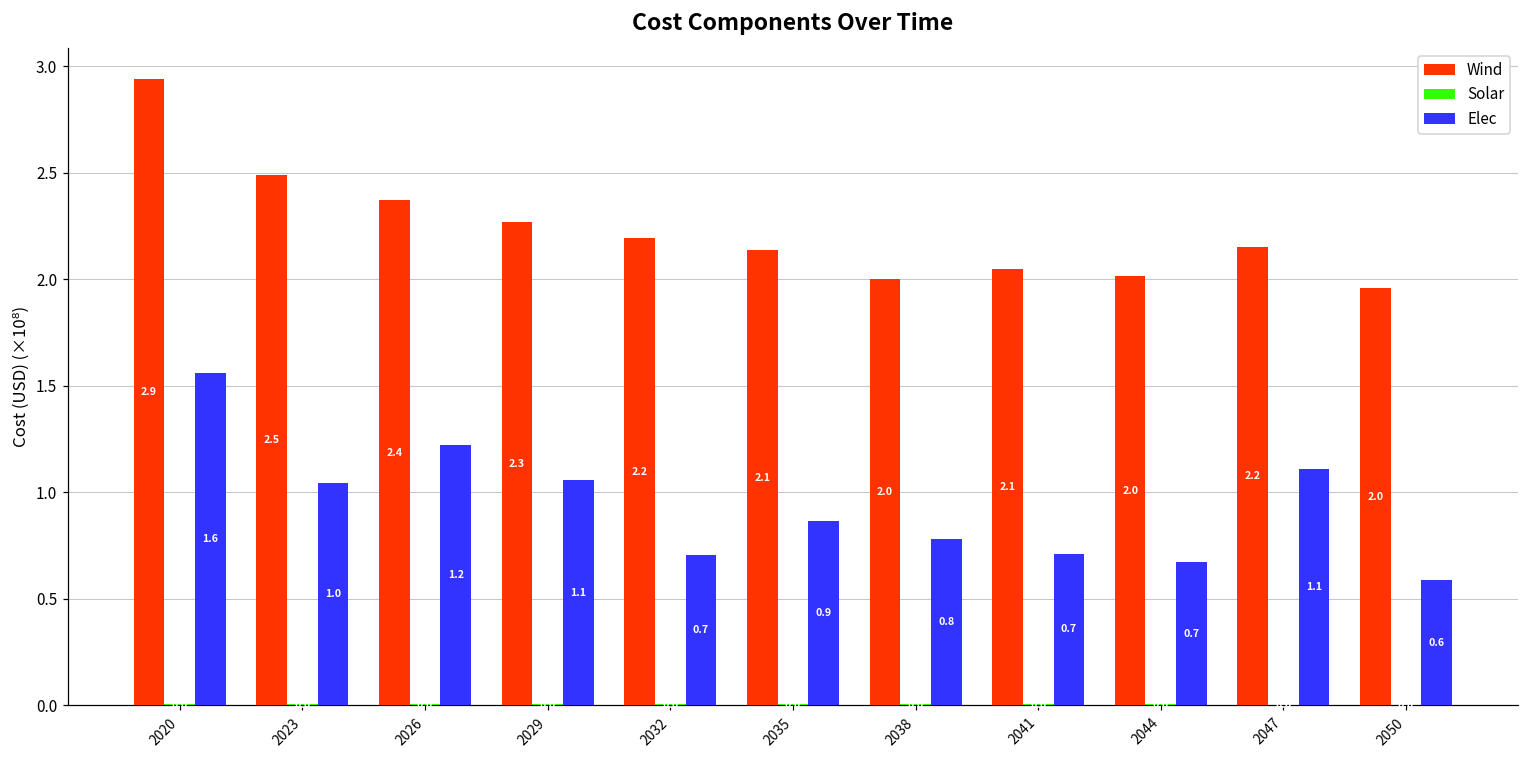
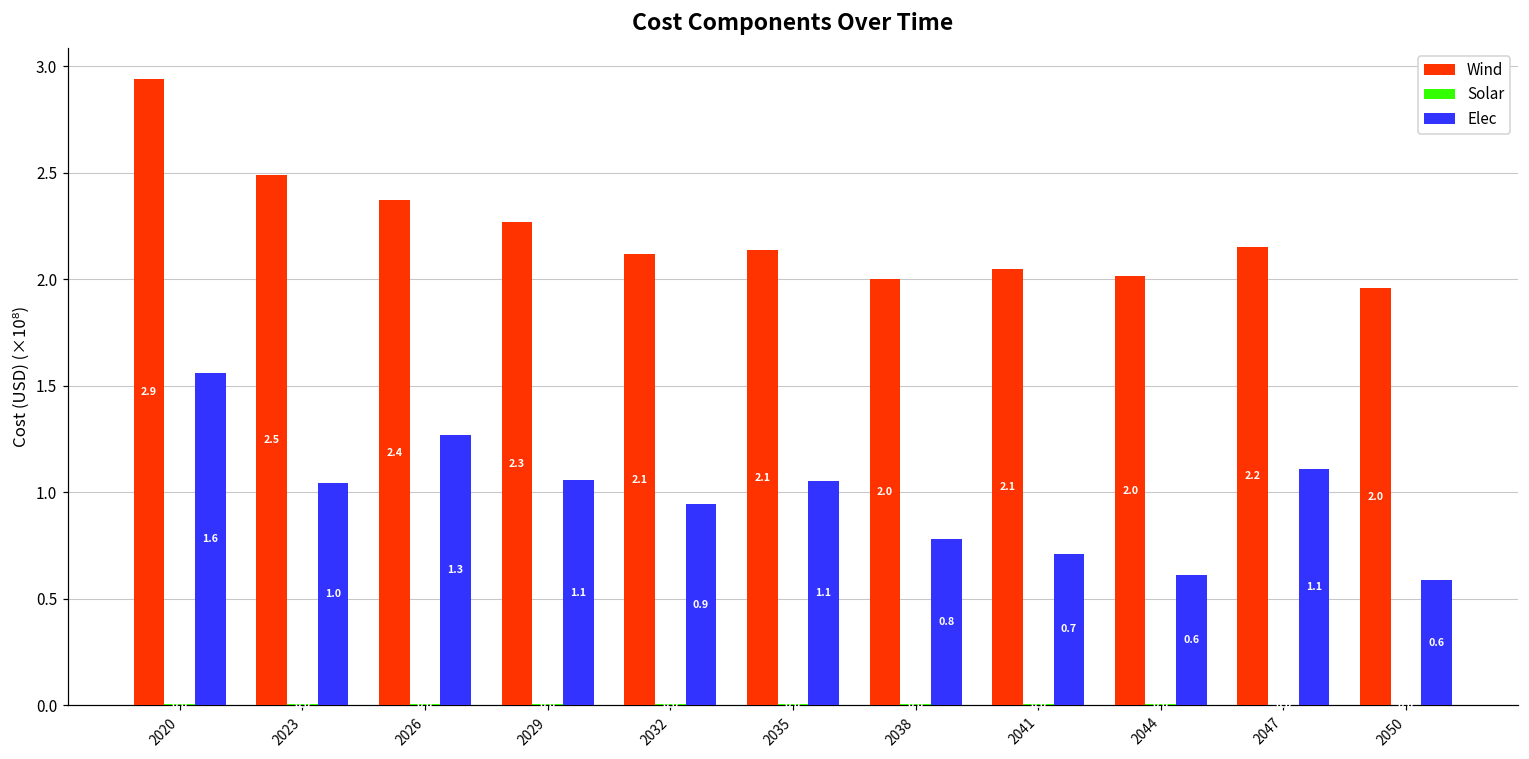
  {
    "Wind": {
      "2020": 2.9,
      "2023": 2.5,
      "2026": 2.4,
      "2029": 2.3,
-     "2032": 2.2,
+     "2032": 2.1,
      "2035": 2.1,
      "2038": 2.0,
      "2041": 2.1,
      "2044": 2.0,
      "2047": 2.2,
      "2050": 2.0
    },
    "Elec": {
      "2020": 1.6,
      "2023": 1.0,
-     "2026": 1.2,
+     "2026": 1.3,
      "2029": 1.1,
-     "2032": 0.7,
-     "2035": 0.9,
+     "2032": 0.9,
+     "2035": 1.1,
      "2038": 0.8,
      "2041": 0.7,
-     "2044": 0.7,
+     "2044": 0.6,
      "2047": 1.1,
      "2050": 0.6
    }
  }
